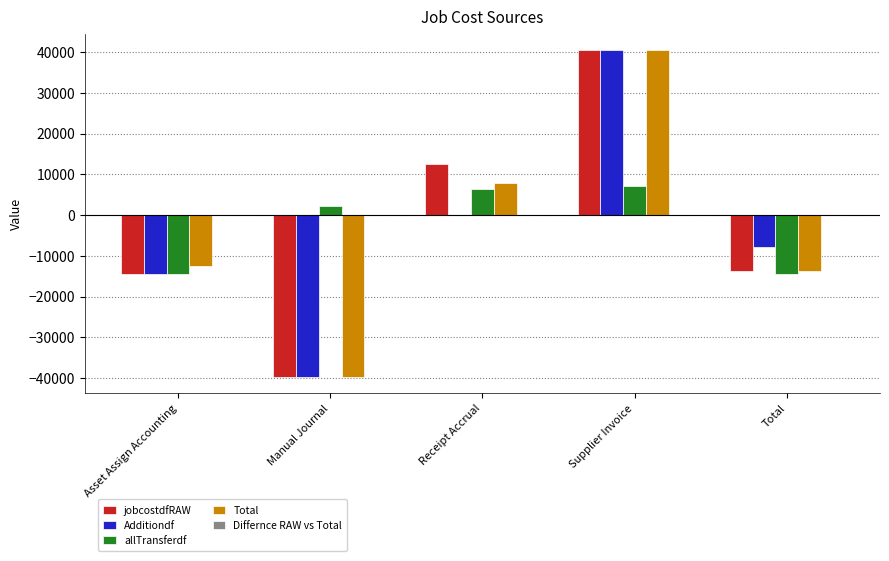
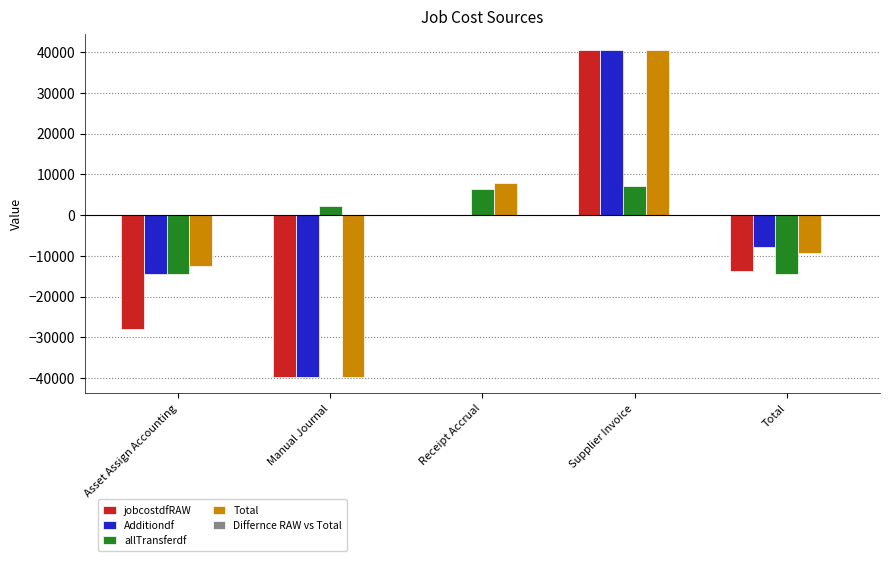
  {
    "jobcostdfRAW": {
-     "Asset Assign Accounting": -15000,
+     "Asset Assign Accounting": -28000,
      "Manual Journal": -40000,
-     "Receipt Accrual": 12000,
+     "Receipt Accrual": 0,
      "Supplier Invoice": 40000,
      "Total": -14000
    },
    "Additiondf": {
      "Asset Assign Accounting": -15000,
      "Manual Journal": -40000,
      "Receipt Accrual": 0,
      "Supplier Invoice": 40000,
      "Total": -8000
    },
    "allTransferdf": {
      "Asset Assign Accounting": -15000,
      "Manual Journal": 2000,
      "Receipt Accrual": 6000,
      "Supplier Invoice": 7000,
      "Total": -15000
    },
    "Total": {
      "Asset Assign Accounting": -13000,
      "Manual Journal": -40000,
      "Receipt Accrual": 8000,
      "Supplier Invoice": 40000,
-     "Total": -14000
+     "Total": -9000
    },
    "Differnce RAW vs Total": {
      "Asset Assign Accounting": 0,
      "Manual Journal": 0,
      "Receipt Accrual": 0,
      "Supplier Invoice": 0,
      "Total": 0
    }
  }
